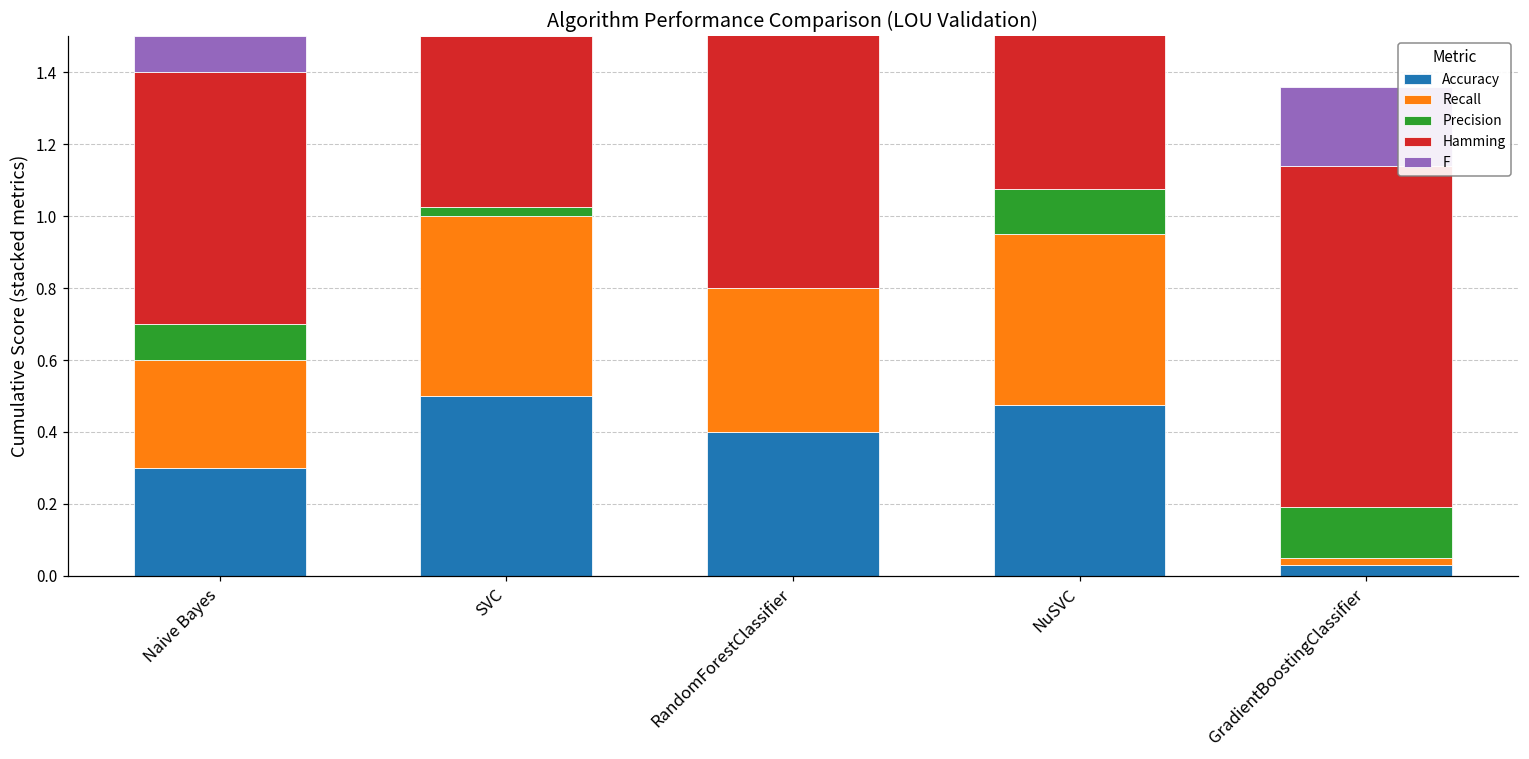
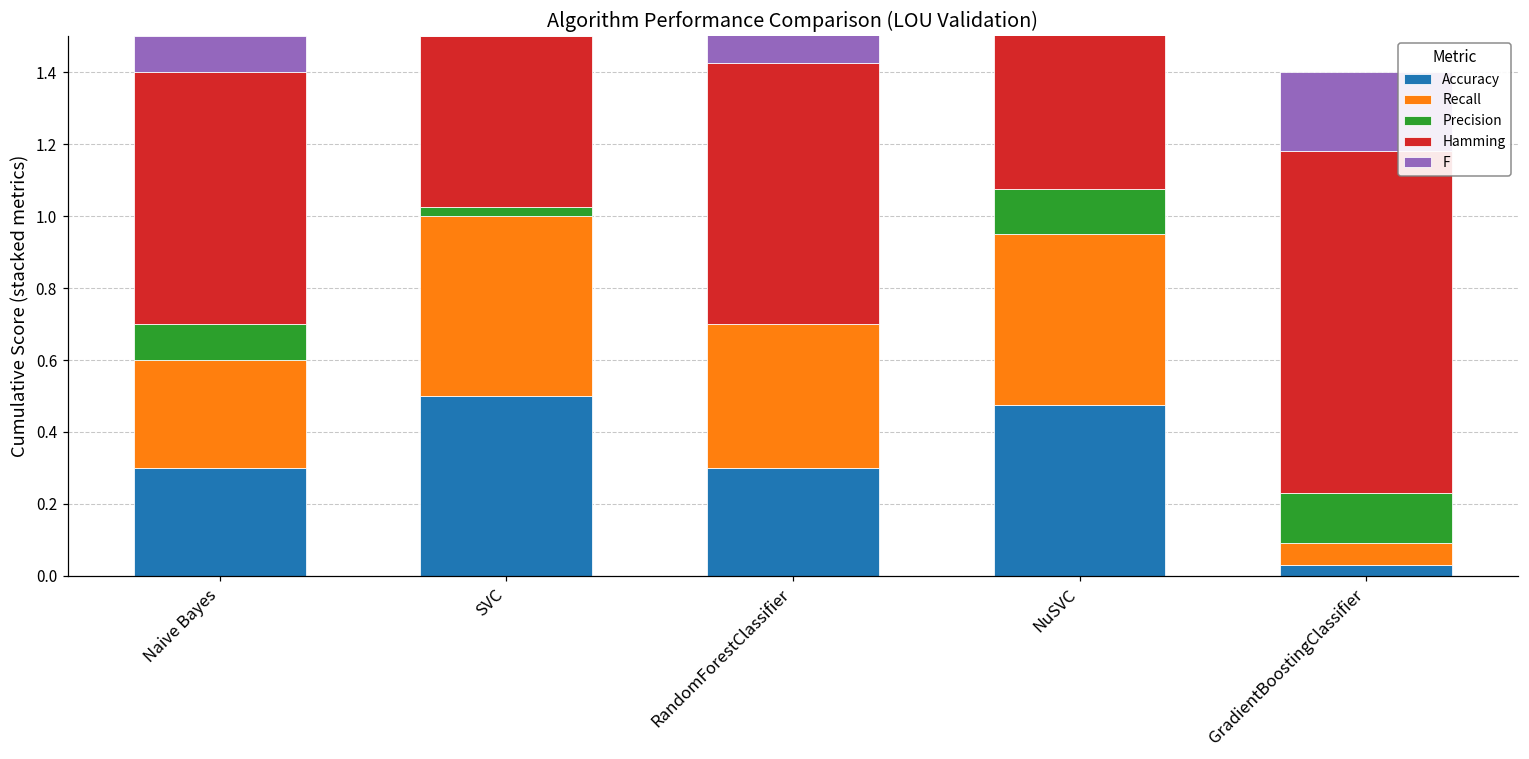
  {
    "Accuracy": {
      "Naive Bayes": 0.3,
      "SVC": 0.5,
-     "RandomForestClassifier": 0.4,
+     "RandomForestClassifier": 0.3,
      "NuSVC": 0.48,
      "GradientBoostingClassifier": 0.03
    },
    "Recall": {
      "Naive Bayes": 0.30,
      "SVC": 0.50,
      "RandomForestClassifier": 0.40,
      "NuSVC": 0.47,
-     "GradientBoostingClassifier": 0.02
+     "GradientBoostingClassifier": 0.06
    },
    "Precision": {
      "Naive Bayes": 0.10,
      "SVC": 0.03,
      "RandomForestClassifier": 0.00,
      "NuSVC": 0.13,
      "GradientBoostingClassifier": 0.14
    },
    "Hamming": {
      "Naive Bayes": 0.70,
      "SVC": 0.47,
      "GradientBoostingClassifier": 0.95
    },
    "F": {
      "Naive Bayes": 0.10,
      "SVC": 0.00,
      "GradientBoostingClassifier": 0.22
    }
  }
